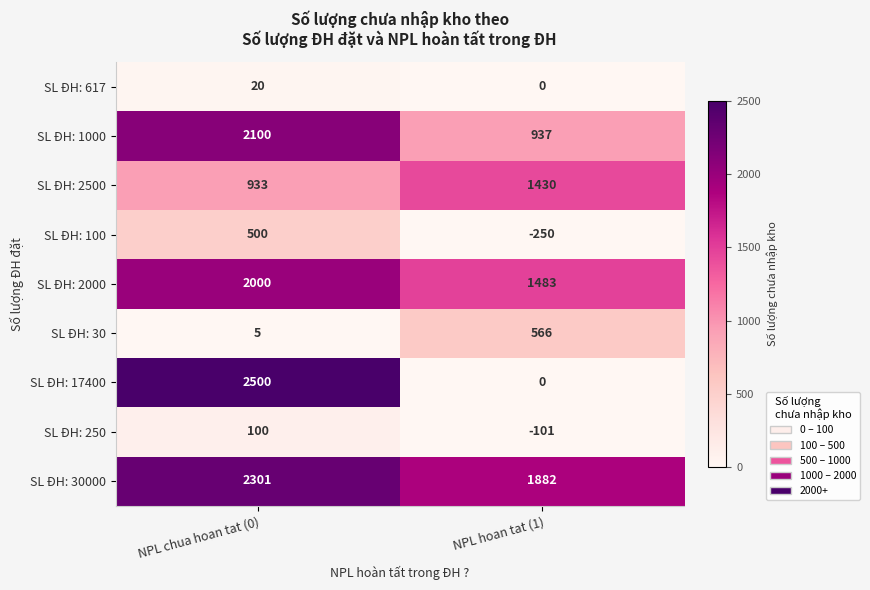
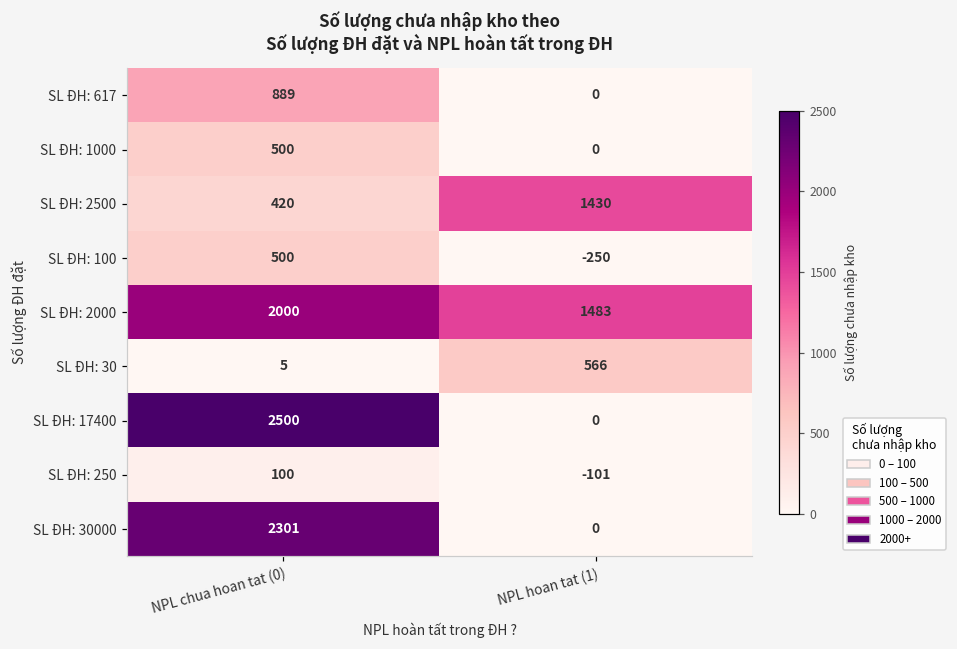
  {
    "SL ĐH: 617": {
-     "NPL chua hoan tat (0)": 20,
+     "NPL chua hoan tat (0)": 889,
      "NPL hoan tat (1)": 0
    },
    "SL ĐH: 1000": {
-     "NPL chua hoan tat (0)": 2100,
-     "NPL hoan tat (1)": 937
+     "NPL chua hoan tat (0)": 500,
+     "NPL hoan tat (1)": 0
    },
    "SL ĐH: 2500": {
-     "NPL chua hoan tat (0)": 933,
+     "NPL chua hoan tat (0)": 420,
      "NPL hoan tat (1)": 1430
    },
    "SL ĐH: 100": {
      "NPL chua hoan tat (0)": 500,
      "NPL hoan tat (1)": -250
    },
    "SL ĐH: 2000": {
      "NPL chua hoan tat (0)": 2000,
      "NPL hoan tat (1)": 1483
    },
    "SL ĐH: 30": {
      "NPL chua hoan tat (0)": 5,
      "NPL hoan tat (1)": 566
    },
    "SL ĐH: 17400": {
      "NPL chua hoan tat (0)": 2500,
      "NPL hoan tat (1)": 0
    },
    "SL ĐH: 250": {
      "NPL chua hoan tat (0)": 100,
      "NPL hoan tat (1)": -101
    },
    "SL ĐH: 30000": {
      "NPL chua hoan tat (0)": 2301,
-     "NPL hoan tat (1)": 1882
+     "NPL hoan tat (1)": 0
    }
  }
